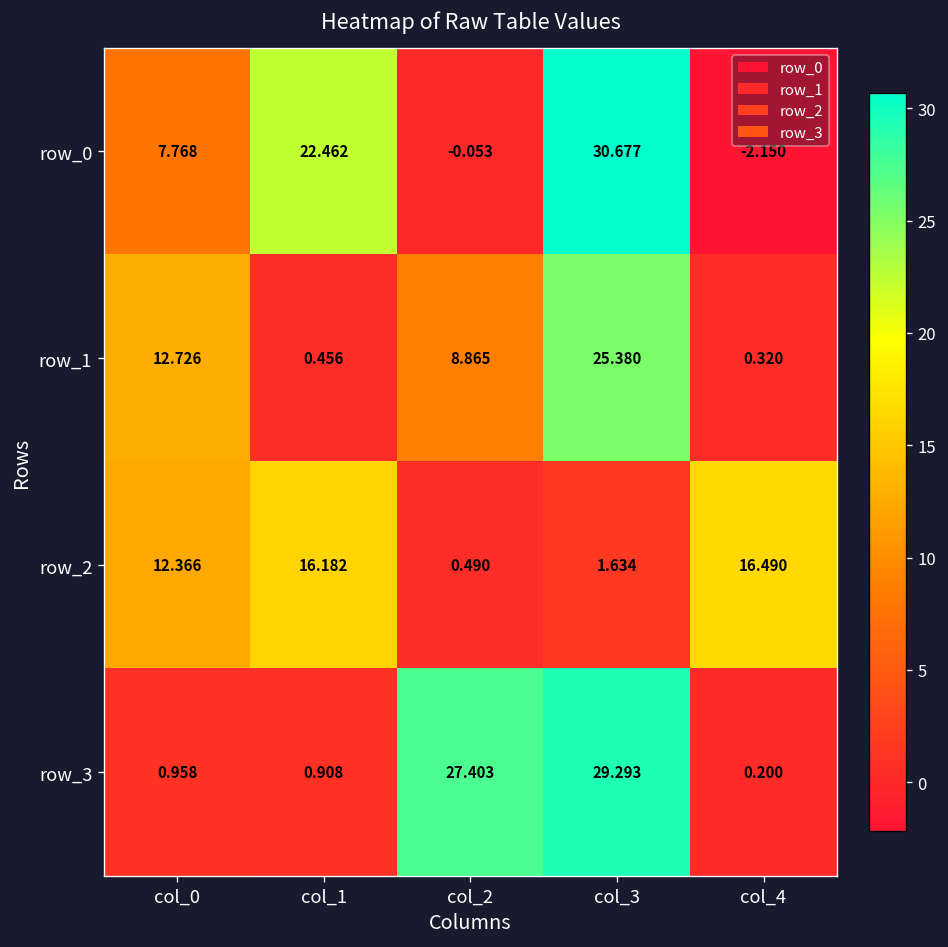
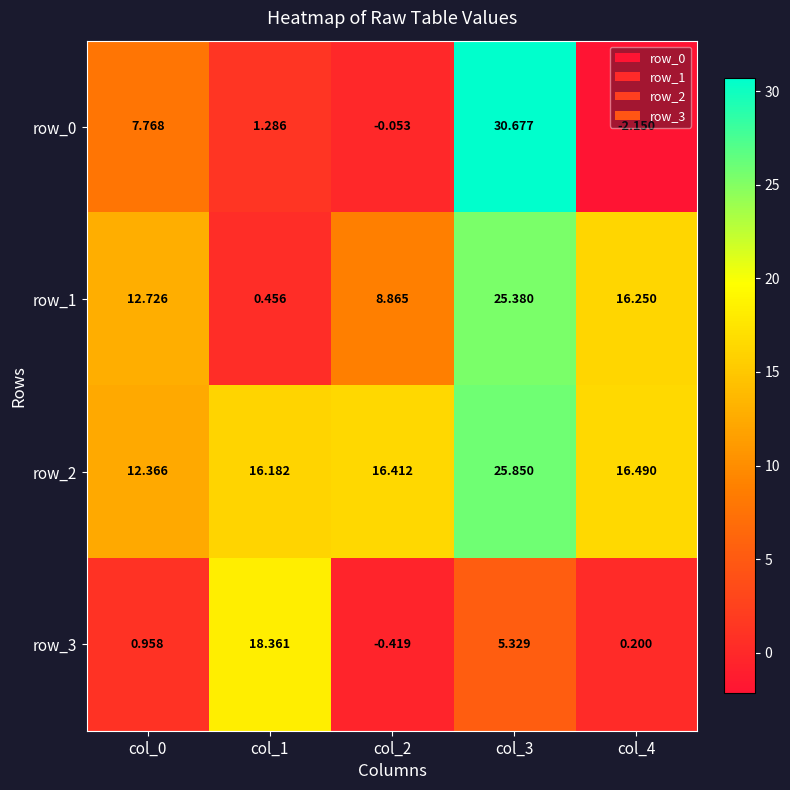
  {
    "row_0": {
      "col_0": 7.768,
-     "col_1": 22.462,
+     "col_1": 1.286,
      "col_2": -0.053,
      "col_3": 30.677
    },
    "row_1": {
      "col_0": 12.726,
      "col_1": 0.456,
      "col_2": 8.865,
      "col_3": 25.380,
-     "col_4": 0.320
+     "col_4": 16.250
    },
    "row_2": {
      "col_0": 12.366,
      "col_1": 16.182,
-     "col_2": 0.490,
-     "col_3": 1.634,
+     "col_2": 16.412,
+     "col_3": 25.850,
      "col_4": 16.490
    },
    "row_3": {
      "col_0": 0.958,
-     "col_1": 0.908,
-     "col_2": 27.403,
-     "col_3": 29.293,
+     "col_1": 18.361,
+     "col_2": -0.419,
+     "col_3": 5.329,
      "col_4": 0.200
    }
  }
